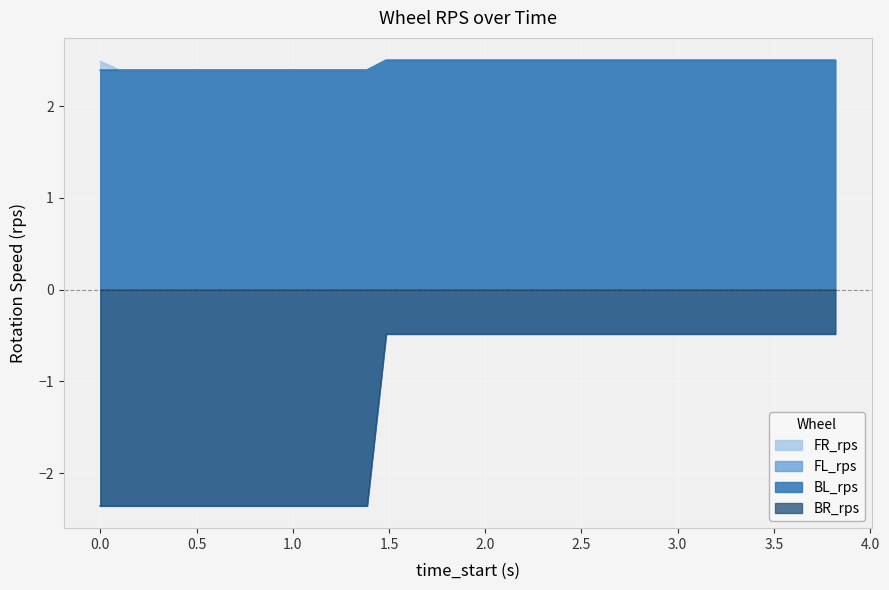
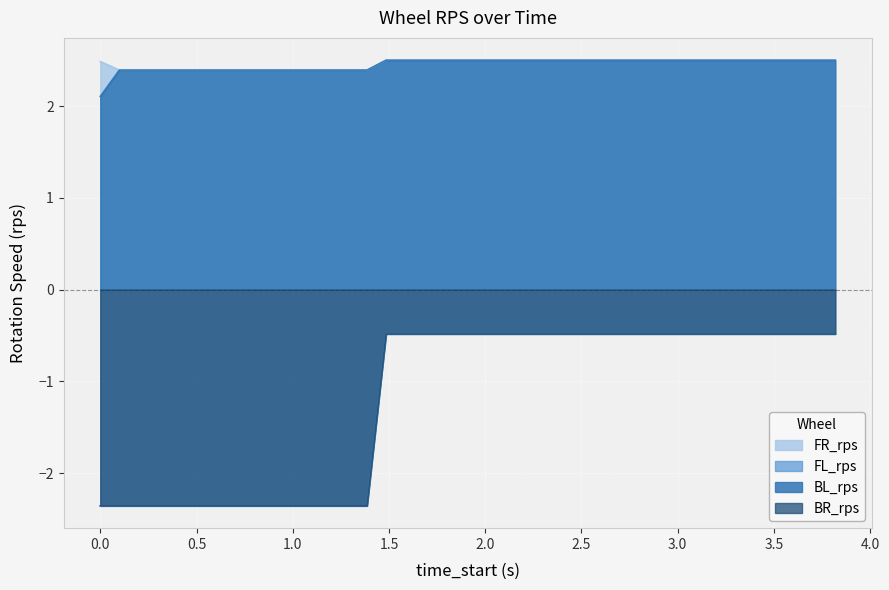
  {
    "FR_rps": {
      "0.0": 2.5
    },
    "BL_rps": {
-     "0.0": 2.4
+     "0.0": 2.1
    }
  }
